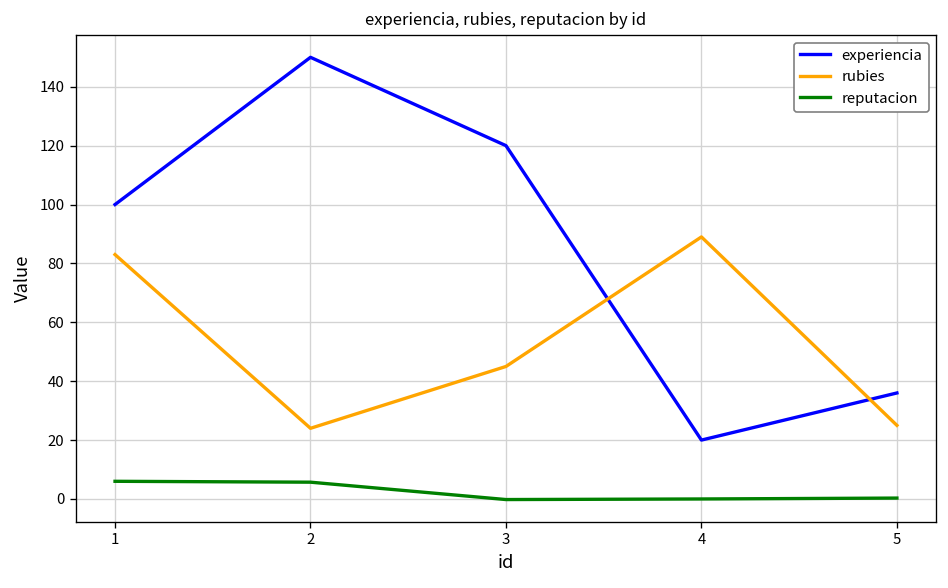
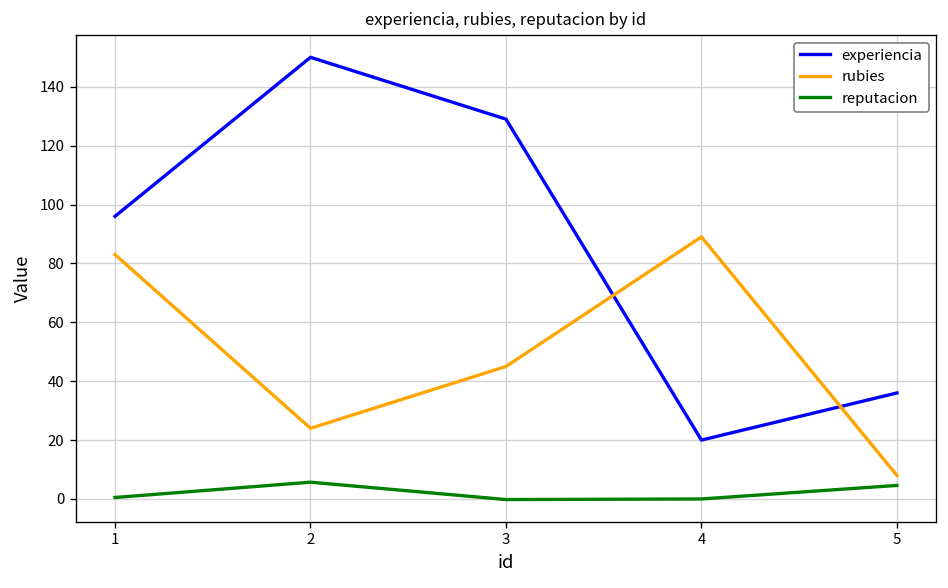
  {
    "experiencia": {
-     "1": 100,
+     "1": 96,
      "2": 150,
-     "3": 120,
+     "3": 129,
      "4": 20,
      "5": 36
    },
    "rubies": {
      "1": 83,
      "2": 24,
      "3": 45,
      "4": 89,
-     "5": 25
+     "5": 8
    },
    "reputacion": {
-     "1": 6,
+     "1": 1,
      "2": 6,
      "3": 0,
      "4": 0,
-     "5": 0
+     "5": 5
    }
  }
